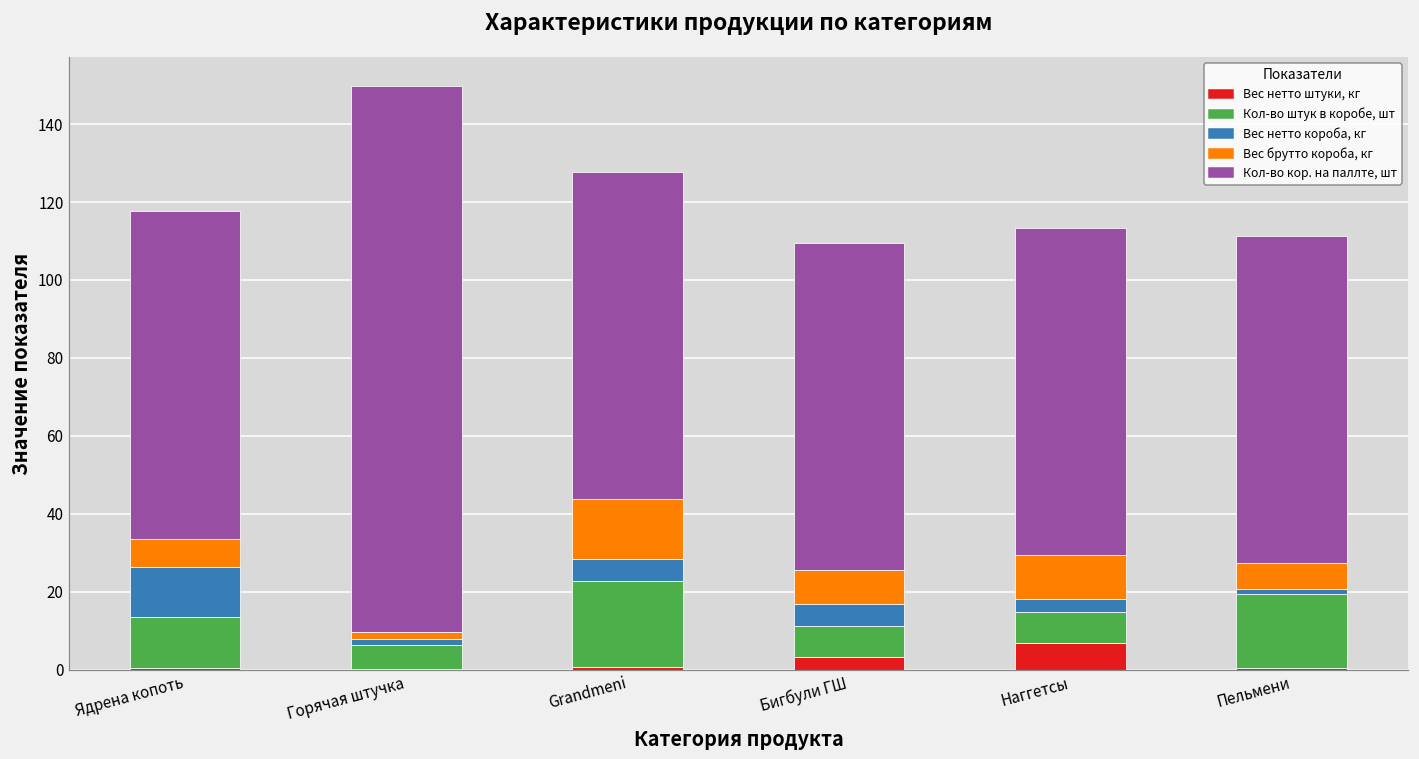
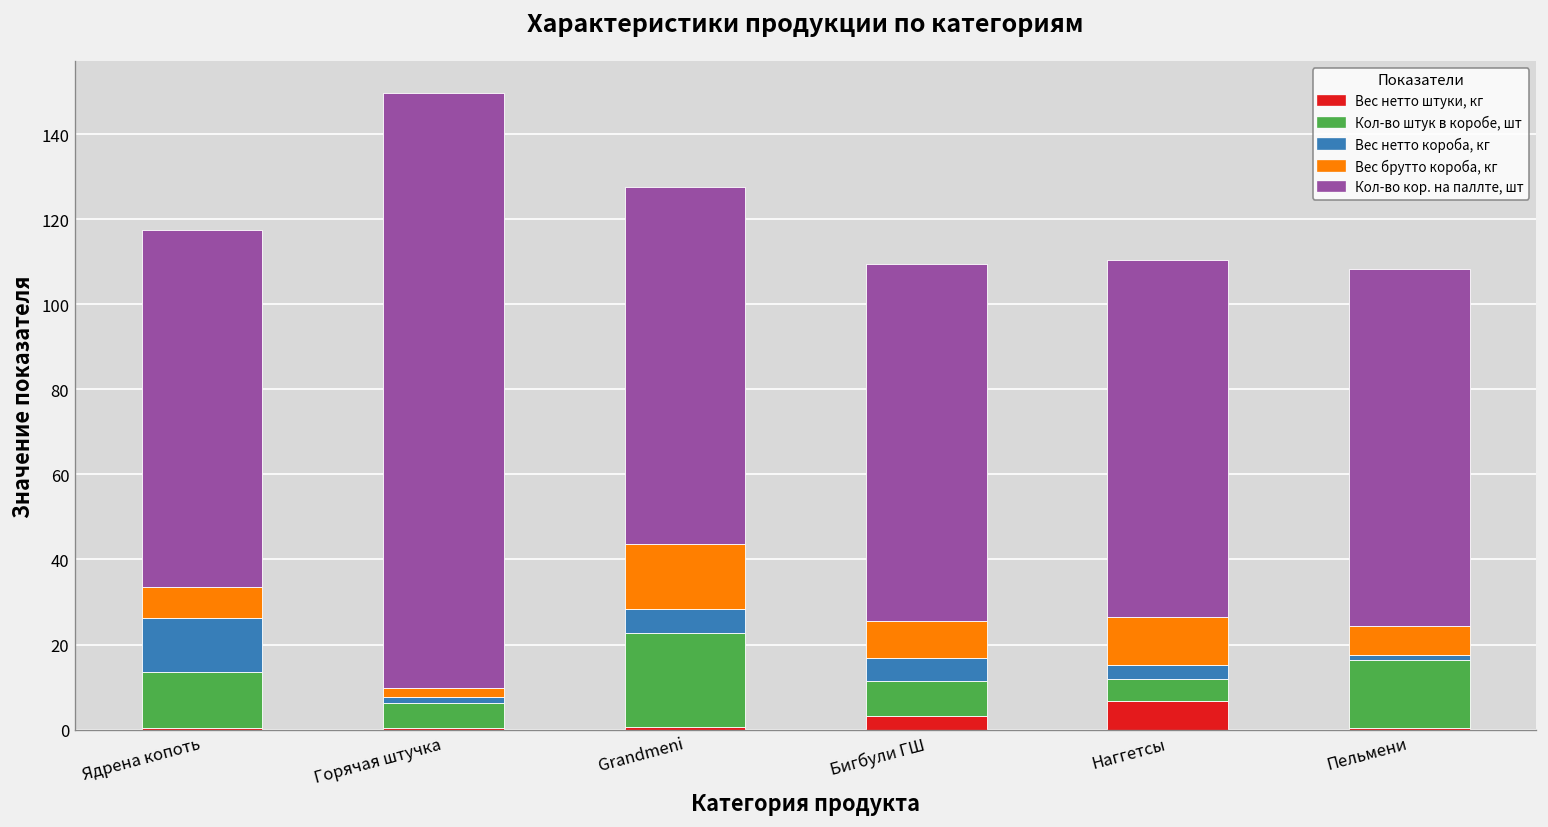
  {
    "Вес нетто штуки, кг": {
      "Бигбули ГШ": 3,
      "Наггетсы": 7
    },
    "Кол-во штук в коробе, шт": {
      "Ядрена копоть": 13,
      "Горячая штучка": 6,
      "Grandmeni": 22,
      "Бигбули ГШ": 8,
-     "Наггетсы": 8,
-     "Пельмени": 19
+     "Наггетсы": 5,
+     "Пельмени": 16
    },
    "Вес нетто короба, кг": {
      "Ядрена копоть": 13,
      "Горячая штучка": 2,
      "Grandmeni": 6,
      "Бигбули ГШ": 6,
      "Наггетсы": 3,
      "Пельмени": 1
    },
    "Вес брутто короба, кг": {
      "Ядрена копоть": 7,
      "Горячая штучка": 2,
      "Grandmeni": 15,
      "Бигбули ГШ": 9,
      "Наггетсы": 11,
      "Пельмени": 7
    },
    "Кол-во кор. на паллте, шт": {
      "Ядрена копоть": 84,
      "Горячая штучка": 140,
      "Grandmeni": 84,
      "Бигбули ГШ": 84,
      "Наггетсы": 84,
      "Пельмени": 84
    }
  }
